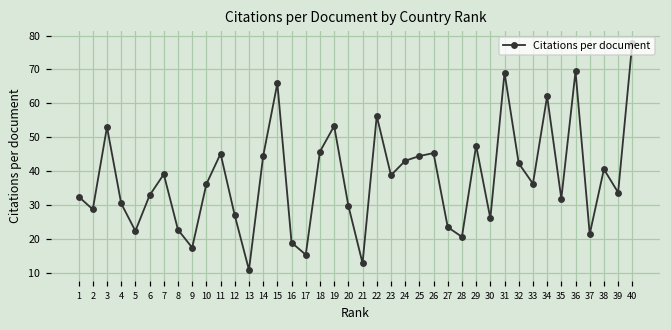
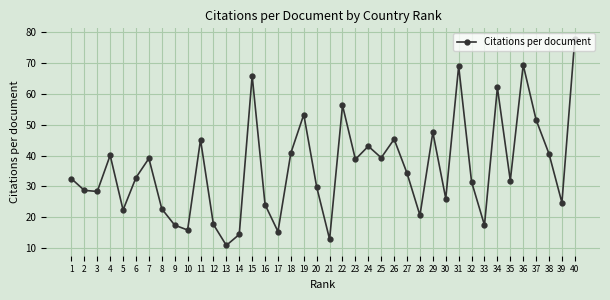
  {
    "1": 32,
    "2": 29,
-   "3": 53,
-   "4": 30,
+   "3": 28,
+   "4": 40,
    "5": 22,
    "6": 33,
    "7": 39,
    "8": 23,
    "9": 17,
-   "10": 36,
+   "10": 16,
    "11": 45,
-   "12": 27,
+   "12": 18,
    "13": 11,
-   "14": 44,
+   "14": 14,
    "15": 66,
-   "16": 19,
+   "16": 24,
    "17": 15,
-   "18": 46,
+   "18": 41,
    "19": 53,
    "20": 30,
    "21": 13,
    "22": 56,
    "23": 39,
    "24": 43,
-   "25": 44,
+   "25": 39,
    "26": 45,
-   "27": 23,
+   "27": 34,
    "28": 21,
    "29": 48,
    "30": 26,
    "31": 69,
-   "32": 42,
-   "33": 36,
+   "32": 31,
+   "33": 17,
    "34": 62,
    "35": 32,
    "36": 69,
-   "37": 21,
+   "37": 52,
    "38": 41,
-   "39": 34
+   "39": 25
  }
